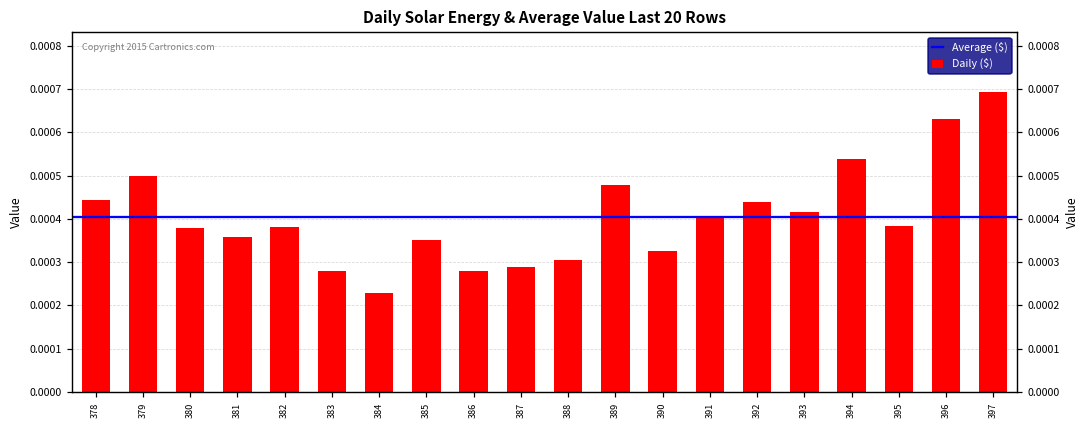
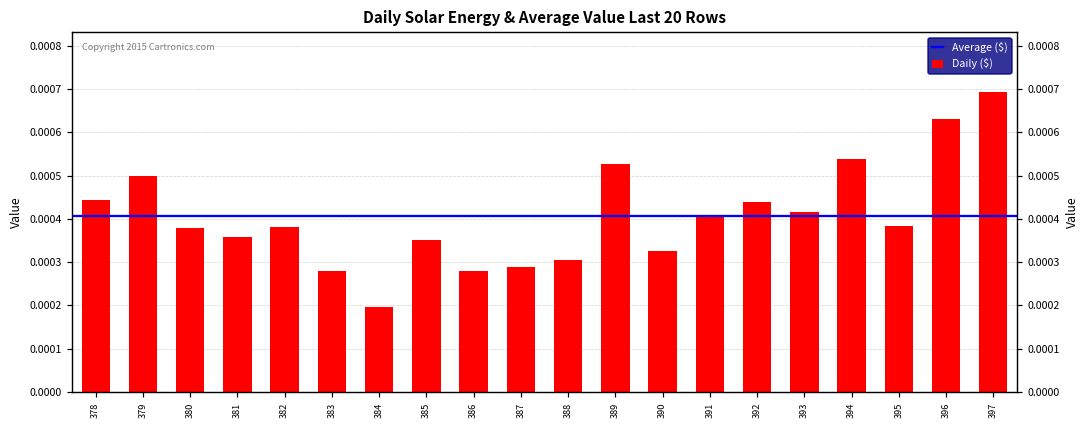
  {
    "378": 0.00044,
    "379": 0.00050,
    "380": 0.00038,
    "381": 0.00036,
    "382": 0.00038,
    "383": 0.00028,
-   "384": 0.00023,
+   "384": 0.00020,
    "385": 0.00035,
    "386": 0.00028,
    "387": 0.00029,
    "388": 0.00030,
-   "389": 0.00048,
+   "389": 0.00053,
    "390": 0.00033,
    "391": 0.00041,
    "392": 0.00044,
    "393": 0.00042,
    "394": 0.00054,
    "395": 0.00038,
    "396": 0.00063,
    "397": 0.00069
  }
